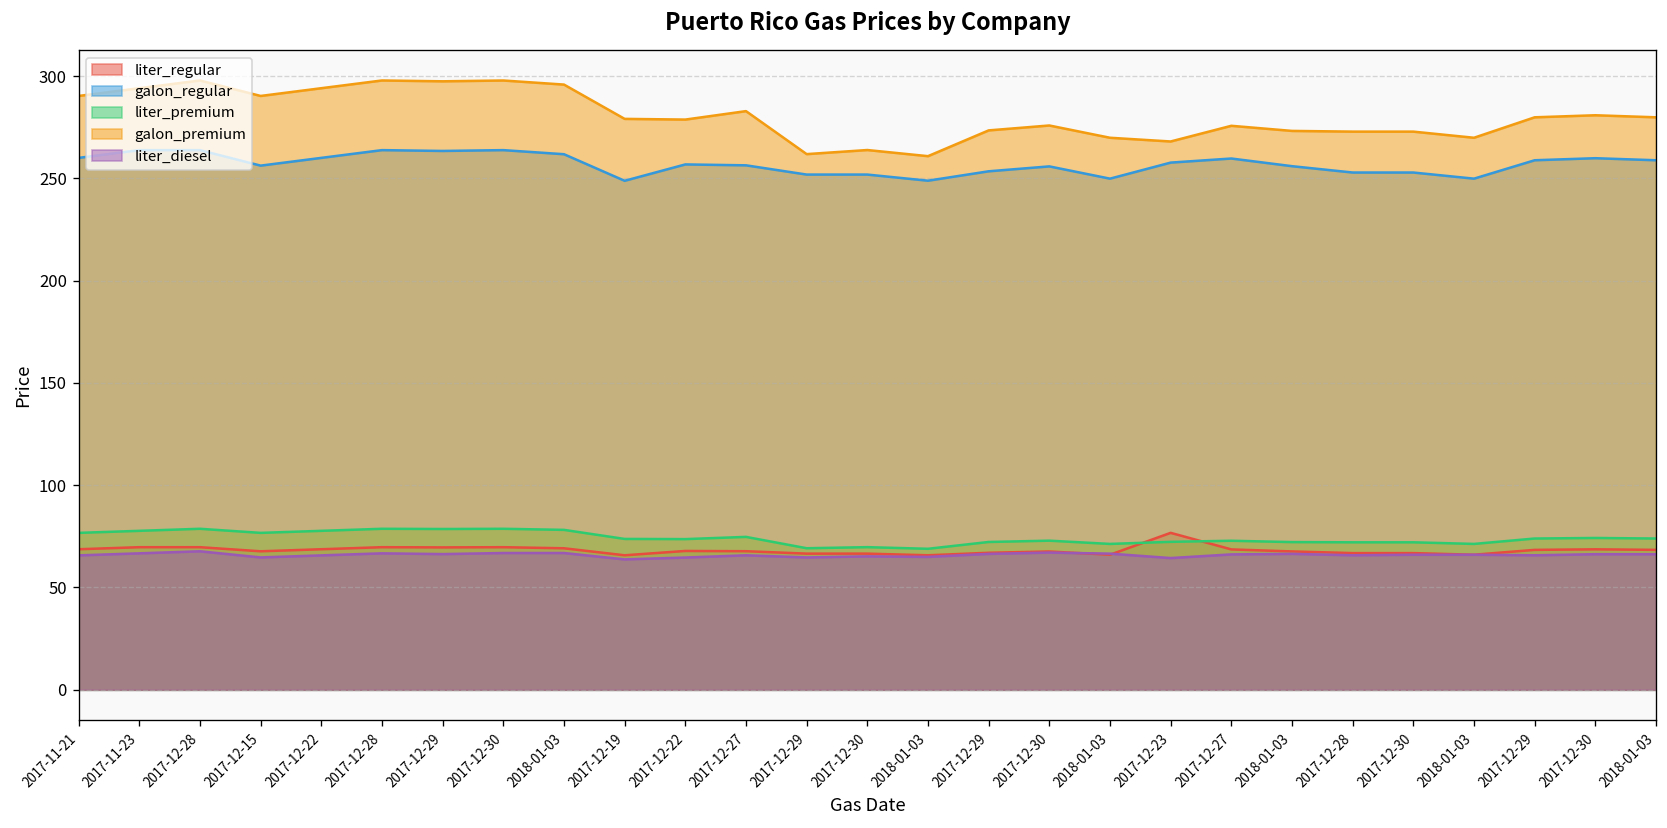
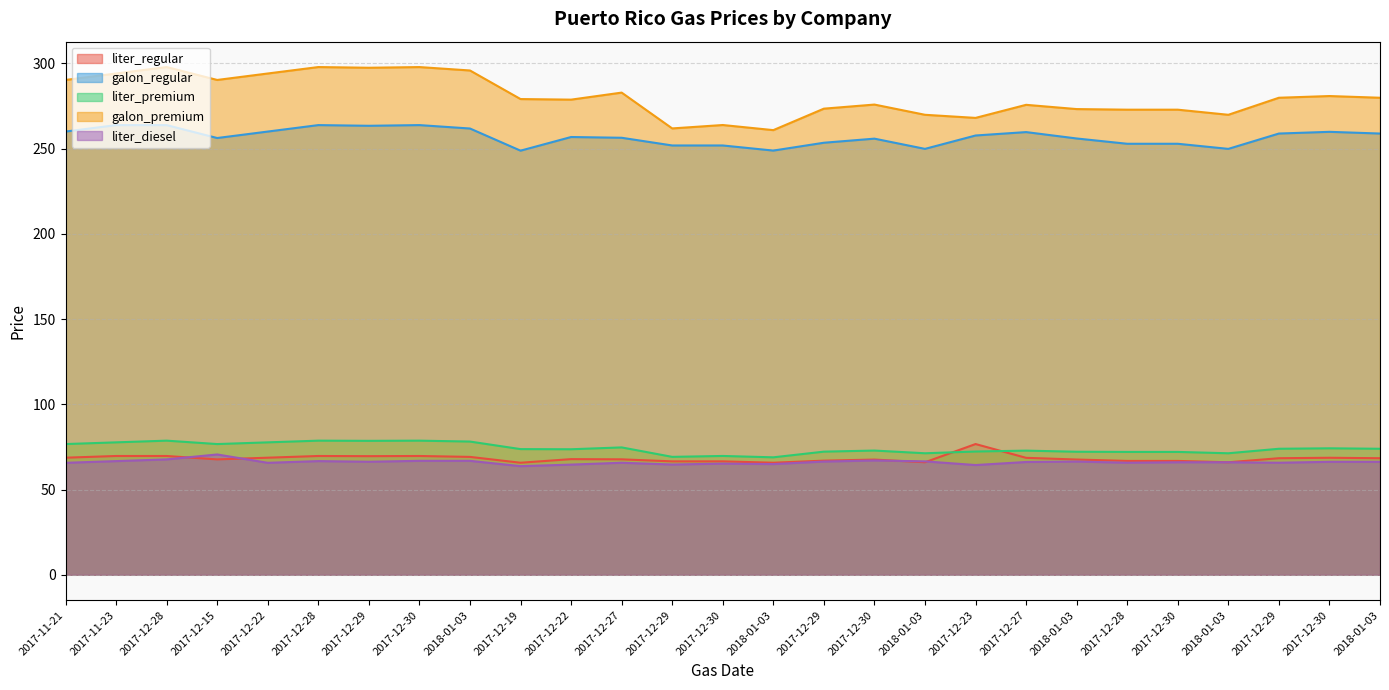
  {
    "liter_regular": {
      "2017-11-21": 69,
      "2017-11-23": 70,
      "2017-12-15": 68,
      "2017-12-19": 66,
      "2017-12-23": 77
    },
    "galon_regular": {
      "2017-11-21": 260,
      "2017-12-15": 256,
      "2017-12-19": 249,
      "2017-12-23": 258
    },
    "liter_premium": {
      "2017-11-21": 77,
      "2017-11-23": 78,
      "2017-12-15": 77,
      "2017-12-19": 74,
      "2017-12-23": 72
    },
    "galon_premium": {
      "2017-11-21": 290,
      "2017-12-15": 290,
      "2017-12-19": 279,
      "2017-12-23": 268
    },
    "liter_diesel": {
      "2017-11-21": 66,
      "2017-11-23": 67,
-     "2017-12-15": 65,
+     "2017-12-15": 71,
      "2017-12-19": 64,
      "2017-12-23": 64
    }
  }
